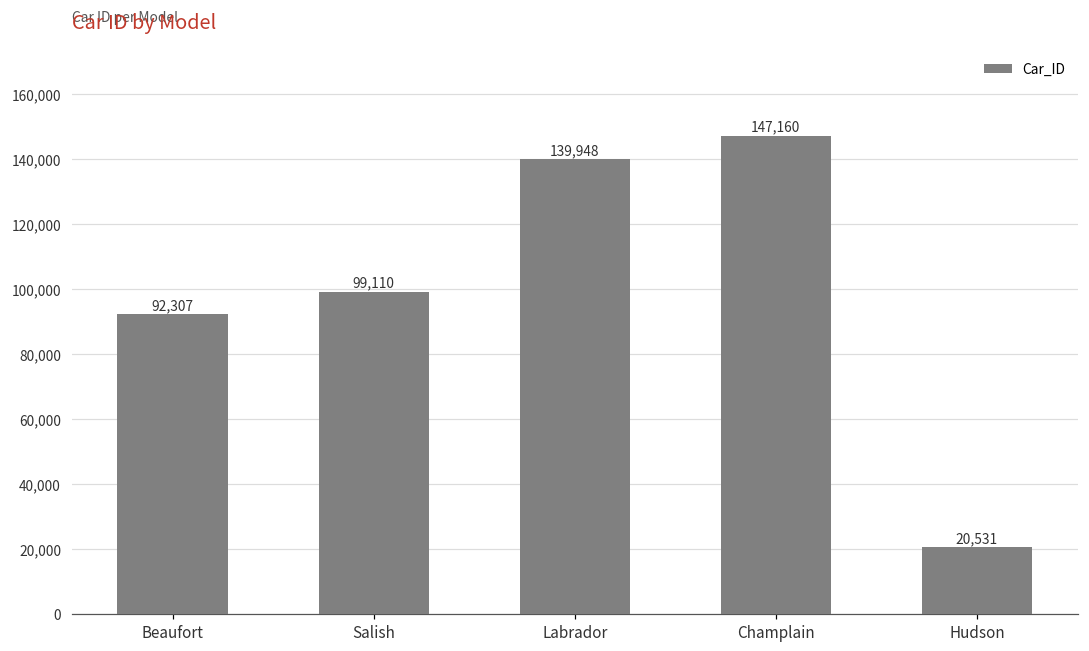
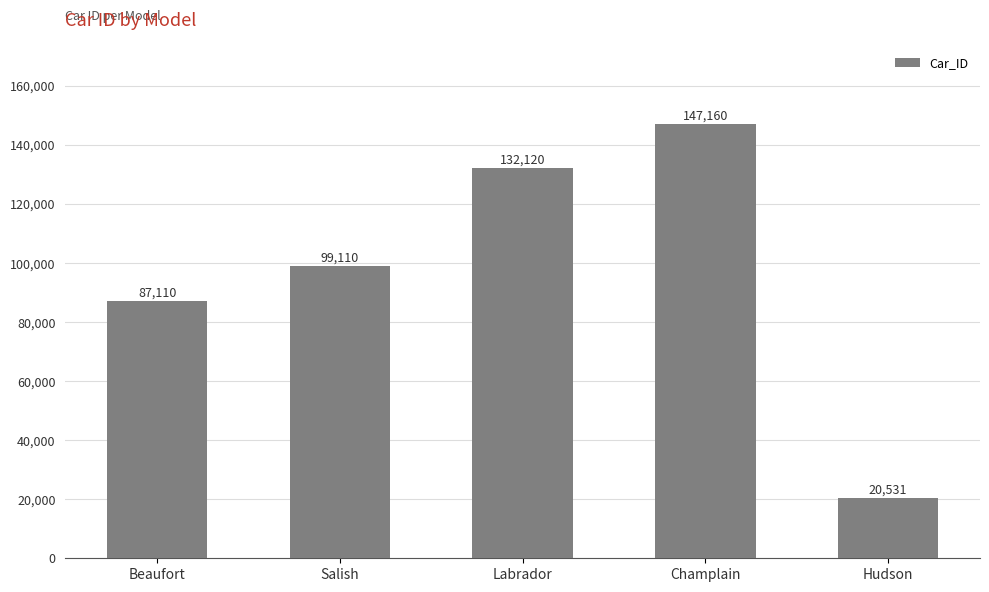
  {
-   "Beaufort": "92,307",
+   "Beaufort": "87,110",
    "Salish": "99,110",
-   "Labrador": "139,948",
+   "Labrador": "132,120",
    "Champlain": "147,160",
    "Hudson": "20,531"
  }
